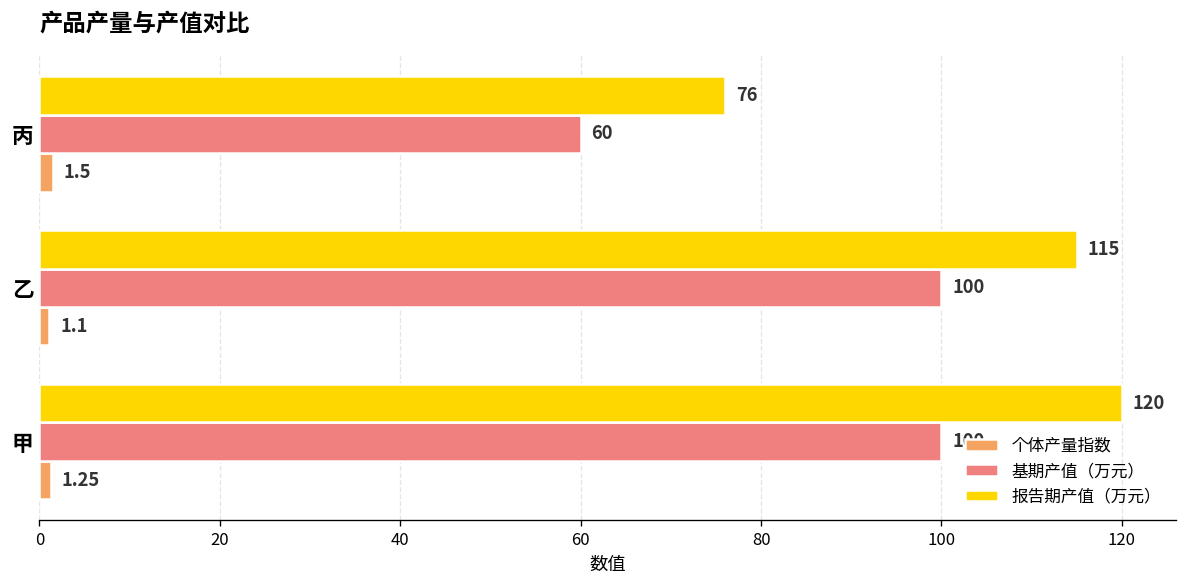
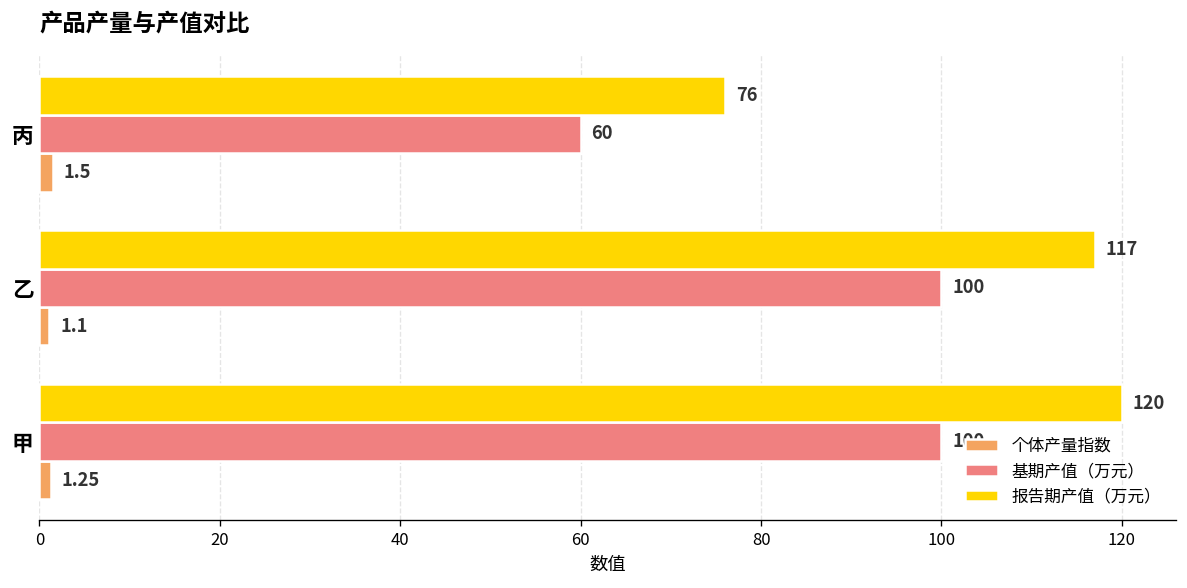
  {
    "报告期产值（万元）": {
      "丙": 76,
-     "乙": 115,
+     "乙": 117,
      "甲": 120
    }
  }
